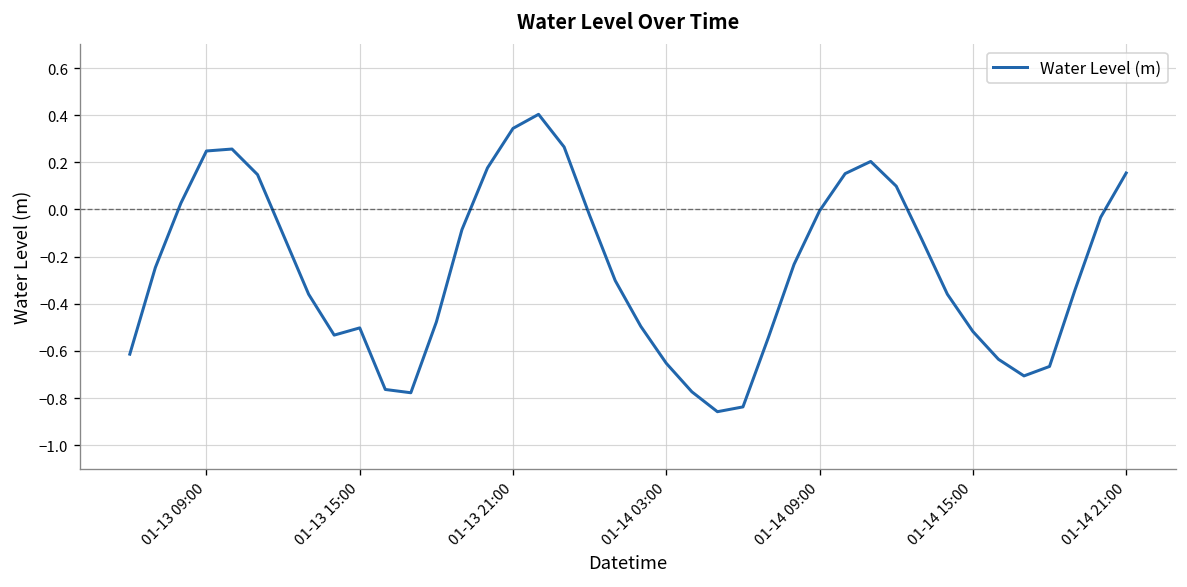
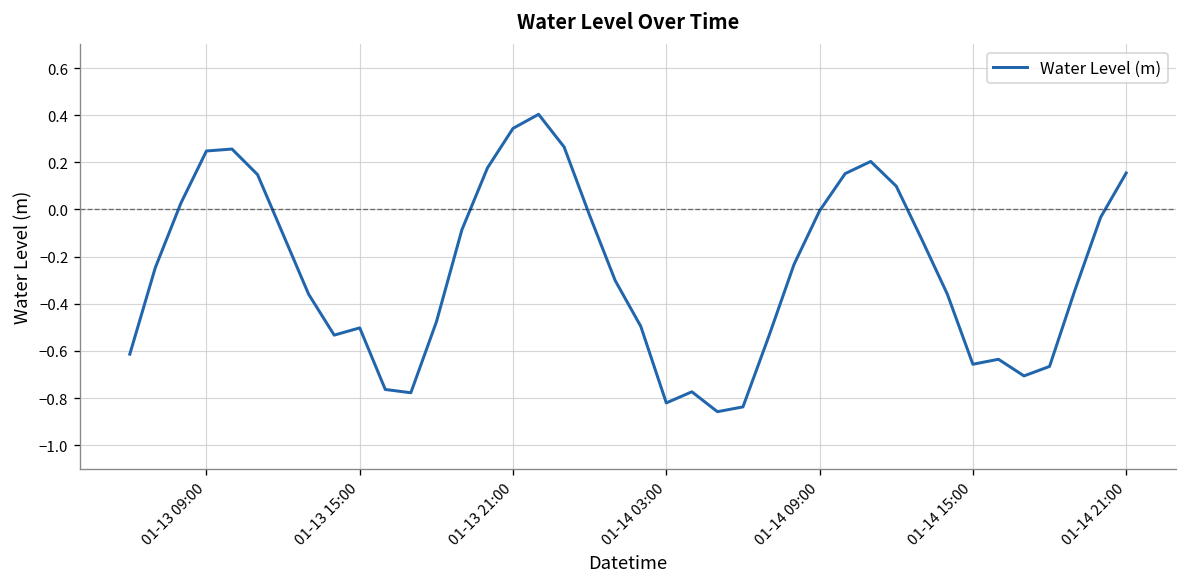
  {
    "01-13 09:00": 0.25,
    "01-13 15:00": -0.50,
    "01-13 21:00": 0.34,
-   "01-14 03:00": -0.65,
+   "01-14 03:00": -0.82,
    "01-14 09:00": -0.01,
-   "01-14 15:00": -0.52,
+   "01-14 15:00": -0.66,
    "01-14 21:00": 0.15
  }
